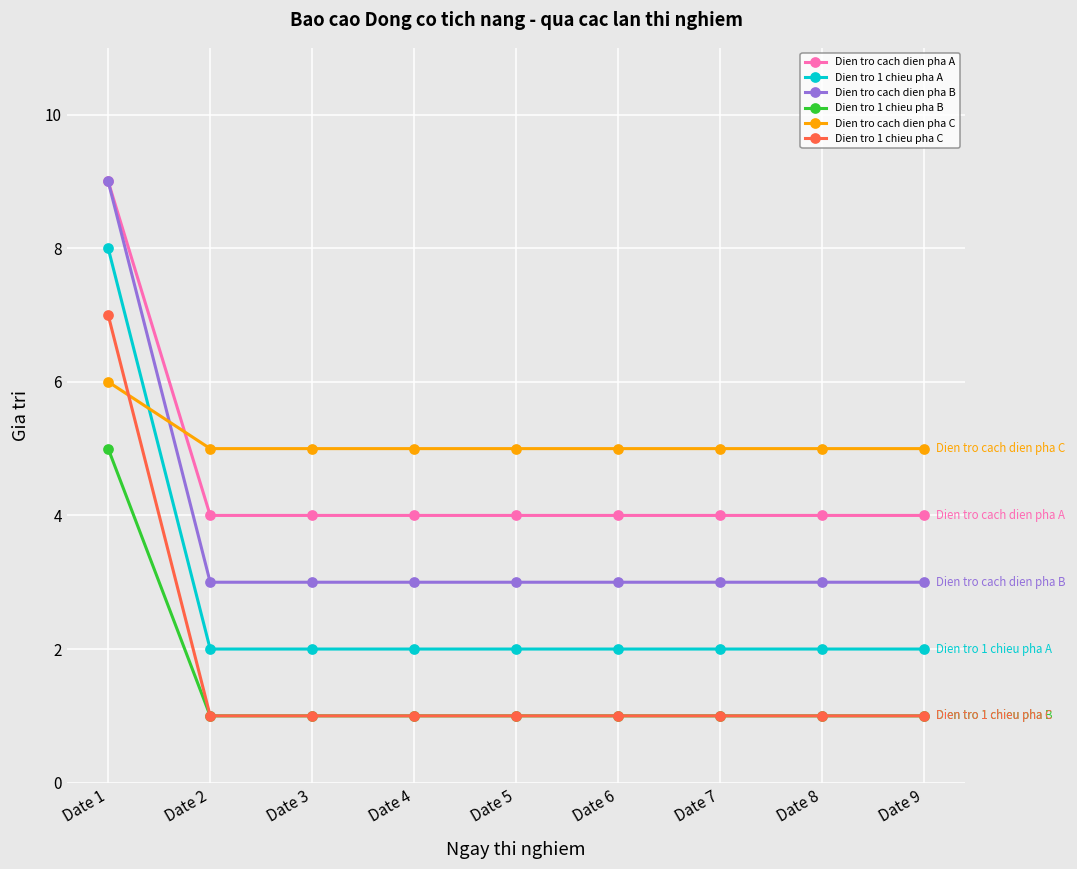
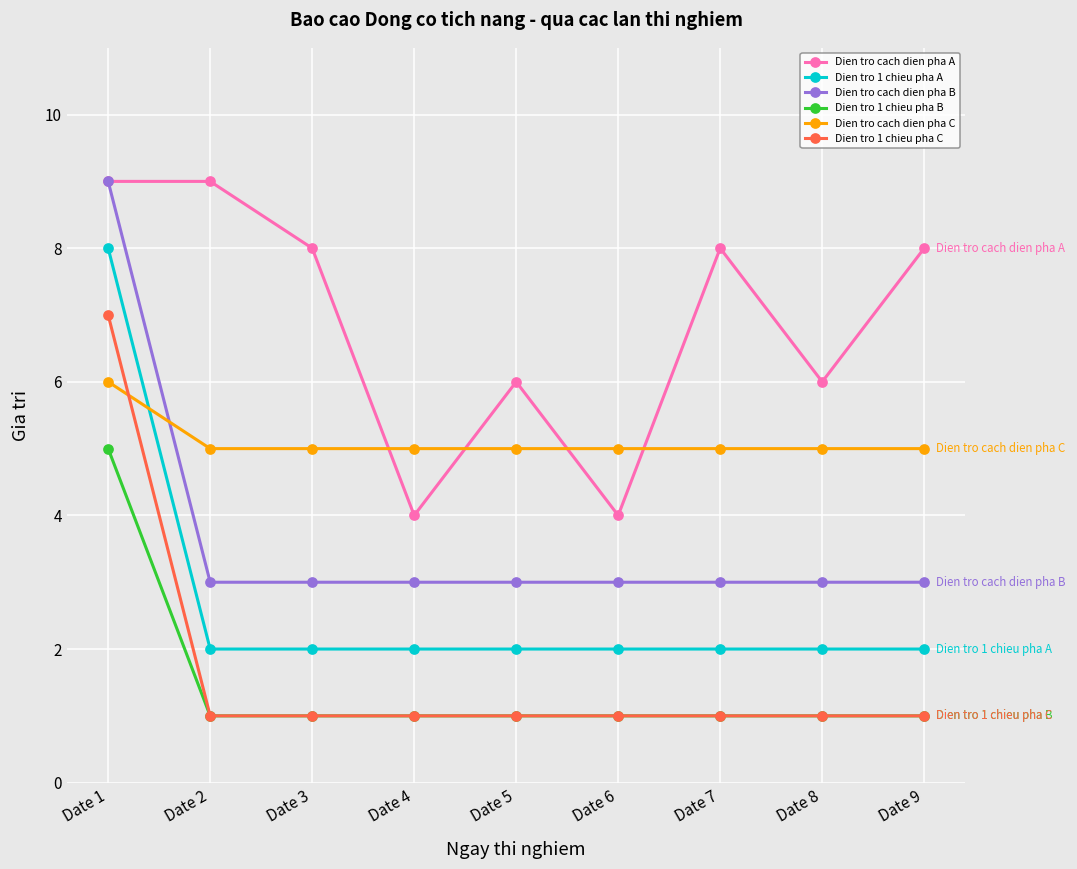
  {
    "Dien tro cach dien pha A": {
-     "Date 2": 4,
-     "Date 3": 4,
+     "Date 2": 9,
+     "Date 3": 8,
      "Date 4": 4,
-     "Date 5": 4,
+     "Date 5": 6,
      "Date 6": 4,
-     "Date 7": 4,
-     "Date 8": 4,
-     "Date 9": 4
+     "Date 7": 8,
+     "Date 8": 6,
+     "Date 9": 8
    },
    "Dien tro 1 chieu pha A": {
      "Date 1": 8,
      "Date 2": 2,
      "Date 3": 2,
      "Date 4": 2,
      "Date 5": 2,
      "Date 6": 2,
      "Date 7": 2,
      "Date 8": 2
    },
    "Dien tro cach dien pha B": {
      "Date 2": 3,
      "Date 3": 3,
      "Date 4": 3,
      "Date 5": 3,
      "Date 6": 3,
      "Date 7": 3,
      "Date 8": 3,
      "Date 9": 3
    },
    "Dien tro 1 chieu pha B": {
      "Date 1": 5
    },
    "Dien tro cach dien pha C": {
      "Date 1": 6,
      "Date 2": 5,
      "Date 3": 5,
      "Date 4": 5,
      "Date 5": 5,
      "Date 6": 5,
      "Date 7": 5,
      "Date 8": 5,
      "Date 9": 5
    },
    "Dien tro 1 chieu pha C": {
      "Date 1": 7
    }
  }
